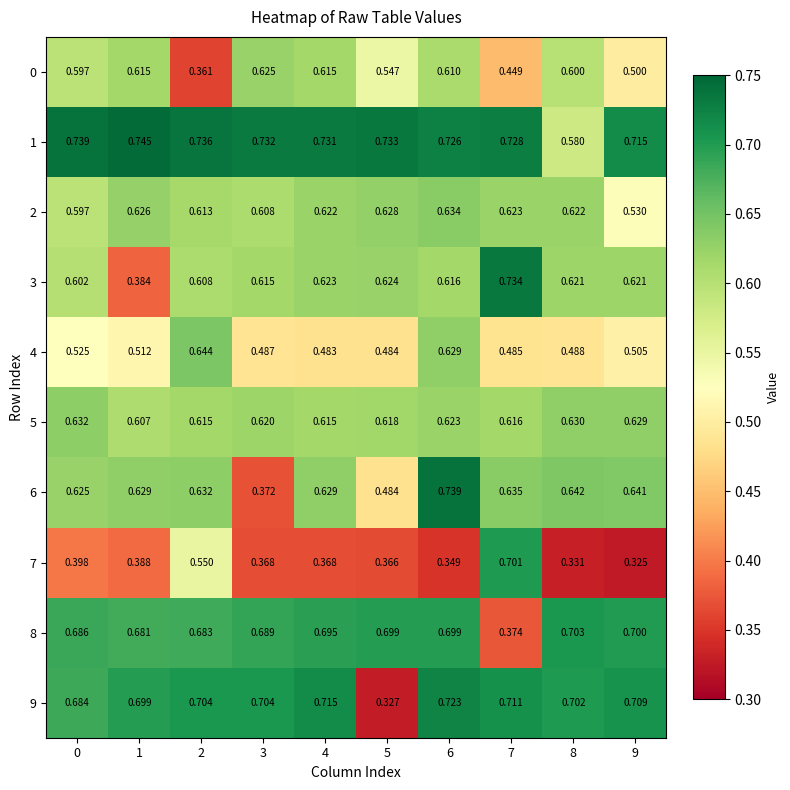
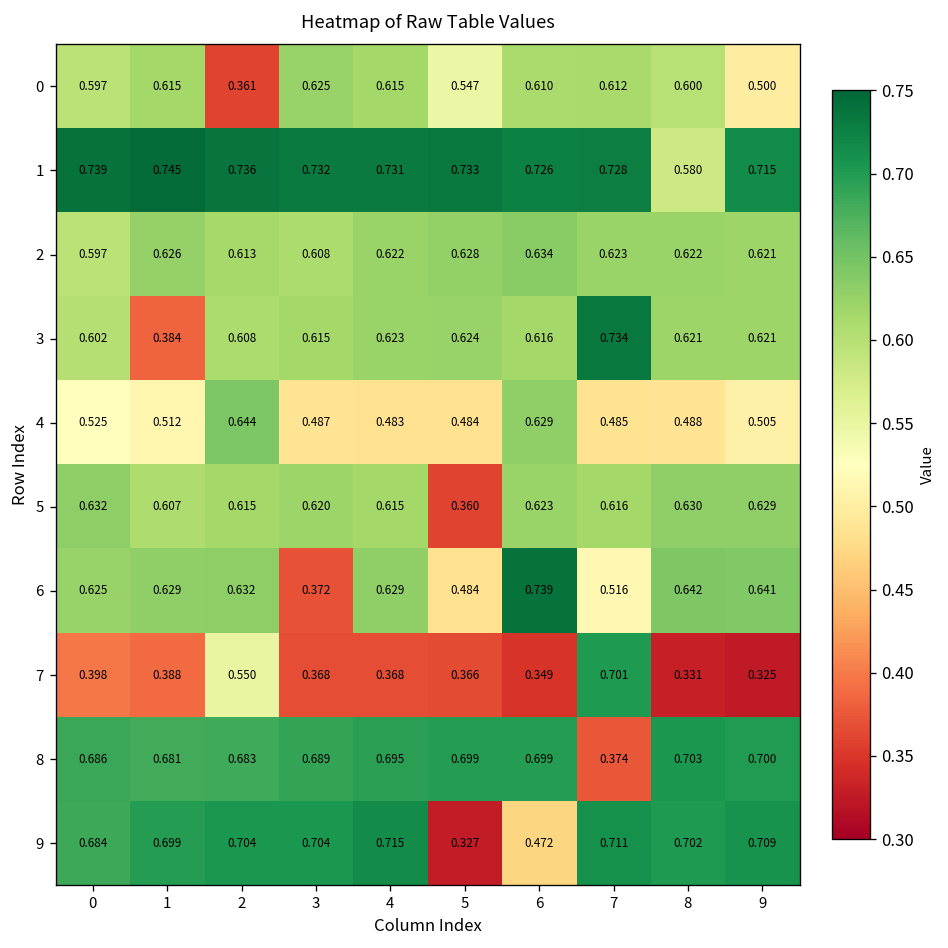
  {
    "0": {
      "0": 0.597,
      "1": 0.615,
      "2": 0.361,
      "3": 0.625,
      "4": 0.615,
      "5": 0.547,
      "6": 0.610,
-     "7": 0.449,
+     "7": 0.612,
      "8": 0.600,
      "9": 0.500
    },
    "1": {
      "0": 0.739,
      "1": 0.745,
      "2": 0.736,
      "3": 0.732,
      "4": 0.731,
      "5": 0.733,
      "6": 0.726,
      "7": 0.728,
      "8": 0.580,
      "9": 0.715
    },
    "2": {
      "0": 0.597,
      "1": 0.626,
      "2": 0.613,
      "3": 0.608,
      "4": 0.622,
      "5": 0.628,
      "6": 0.634,
      "7": 0.623,
      "8": 0.622,
-     "9": 0.530
+     "9": 0.621
    },
    "3": {
      "0": 0.602,
      "1": 0.384,
      "2": 0.608,
      "3": 0.615,
      "4": 0.623,
      "5": 0.624,
      "6": 0.616,
      "7": 0.734,
      "8": 0.621,
      "9": 0.621
    },
    "4": {
      "0": 0.525,
      "1": 0.512,
      "2": 0.644,
      "3": 0.487,
      "4": 0.483,
      "5": 0.484,
      "6": 0.629,
      "7": 0.485,
      "8": 0.488,
      "9": 0.505
    },
    "5": {
      "0": 0.632,
      "1": 0.607,
      "2": 0.615,
      "3": 0.620,
      "4": 0.615,
-     "5": 0.618,
+     "5": 0.360,
      "6": 0.623,
      "7": 0.616,
      "8": 0.630,
      "9": 0.629
    },
    "6": {
      "0": 0.625,
      "1": 0.629,
      "2": 0.632,
      "3": 0.372,
      "4": 0.629,
      "5": 0.484,
      "6": 0.739,
-     "7": 0.635,
+     "7": 0.516,
      "8": 0.642,
      "9": 0.641
    },
    "7": {
      "0": 0.398,
      "1": 0.388,
      "2": 0.550,
      "3": 0.368,
      "4": 0.368,
      "5": 0.366,
      "6": 0.349,
      "7": 0.701,
      "8": 0.331,
      "9": 0.325
    },
    "8": {
      "0": 0.686,
      "1": 0.681,
      "2": 0.683,
      "3": 0.689,
      "4": 0.695,
      "5": 0.699,
      "6": 0.699,
      "7": 0.374,
      "8": 0.703,
      "9": 0.700
    },
    "9": {
      "0": 0.684,
      "1": 0.699,
      "2": 0.704,
      "3": 0.704,
      "4": 0.715,
      "5": 0.327,
-     "6": 0.723,
+     "6": 0.472,
      "7": 0.711,
      "8": 0.702,
      "9": 0.709
    }
  }
